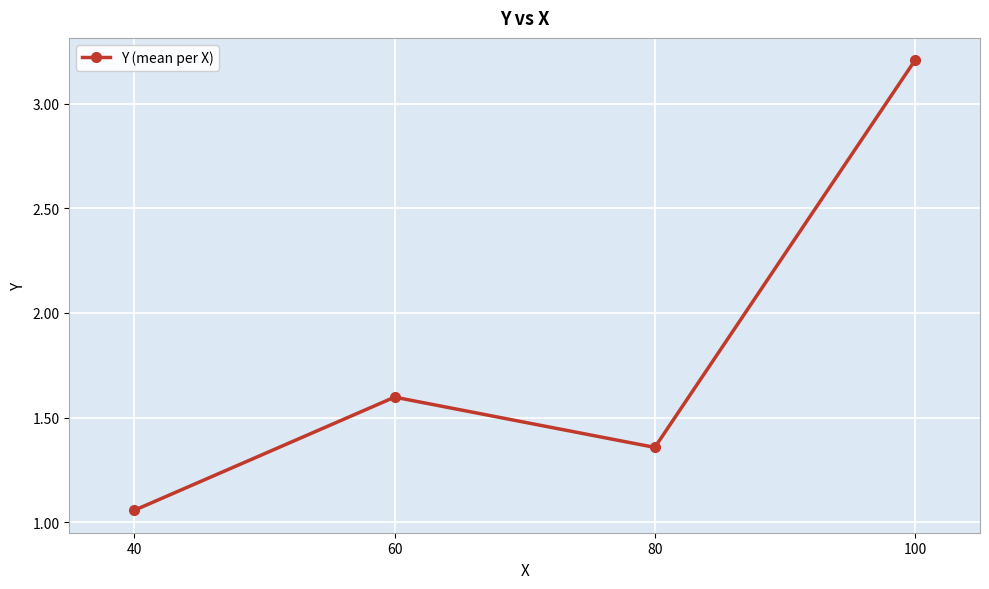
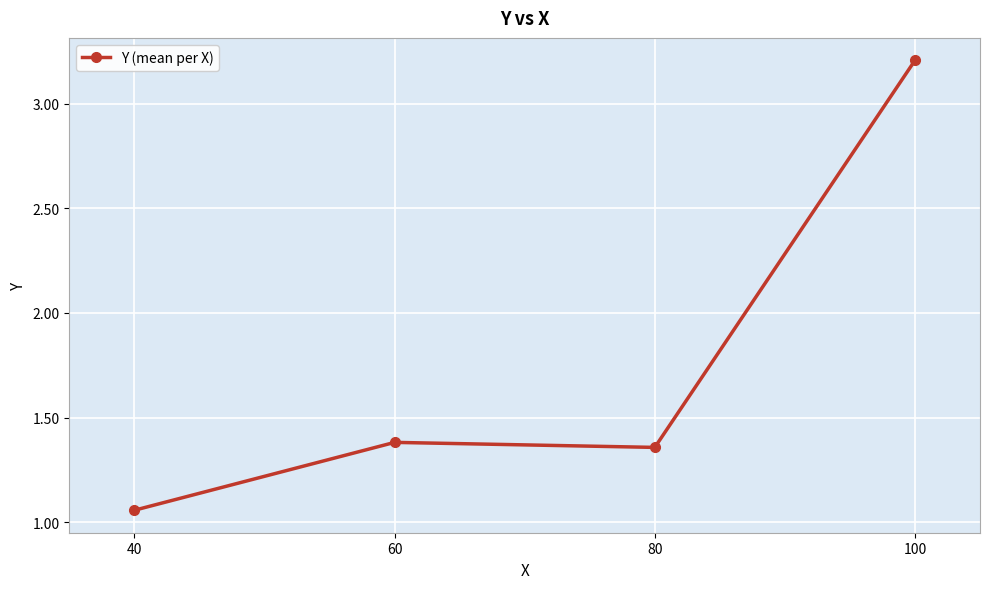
  {
    "40": 1.06,
-   "60": 1.60,
+   "60": 1.38,
    "80": 1.36,
    "100": 3.21
  }
